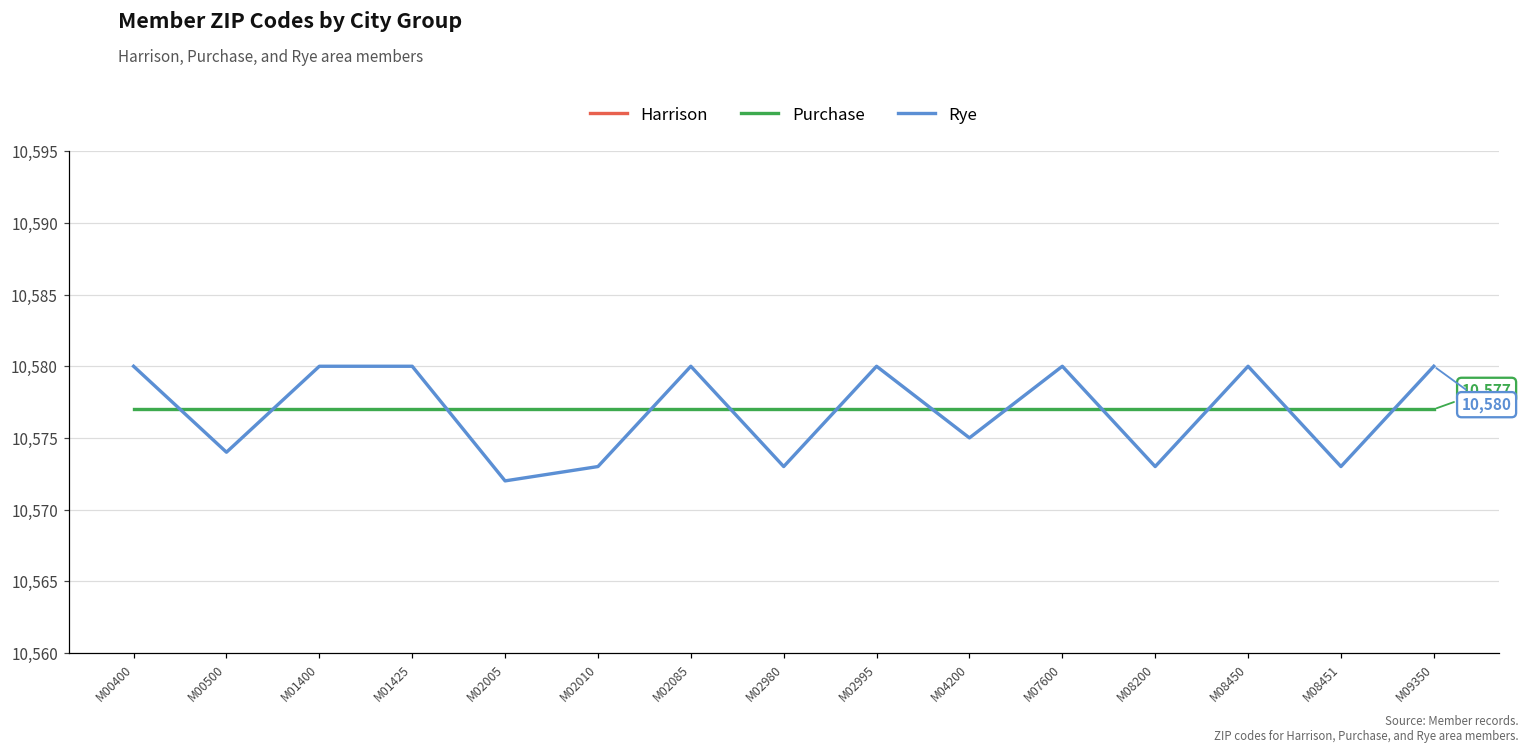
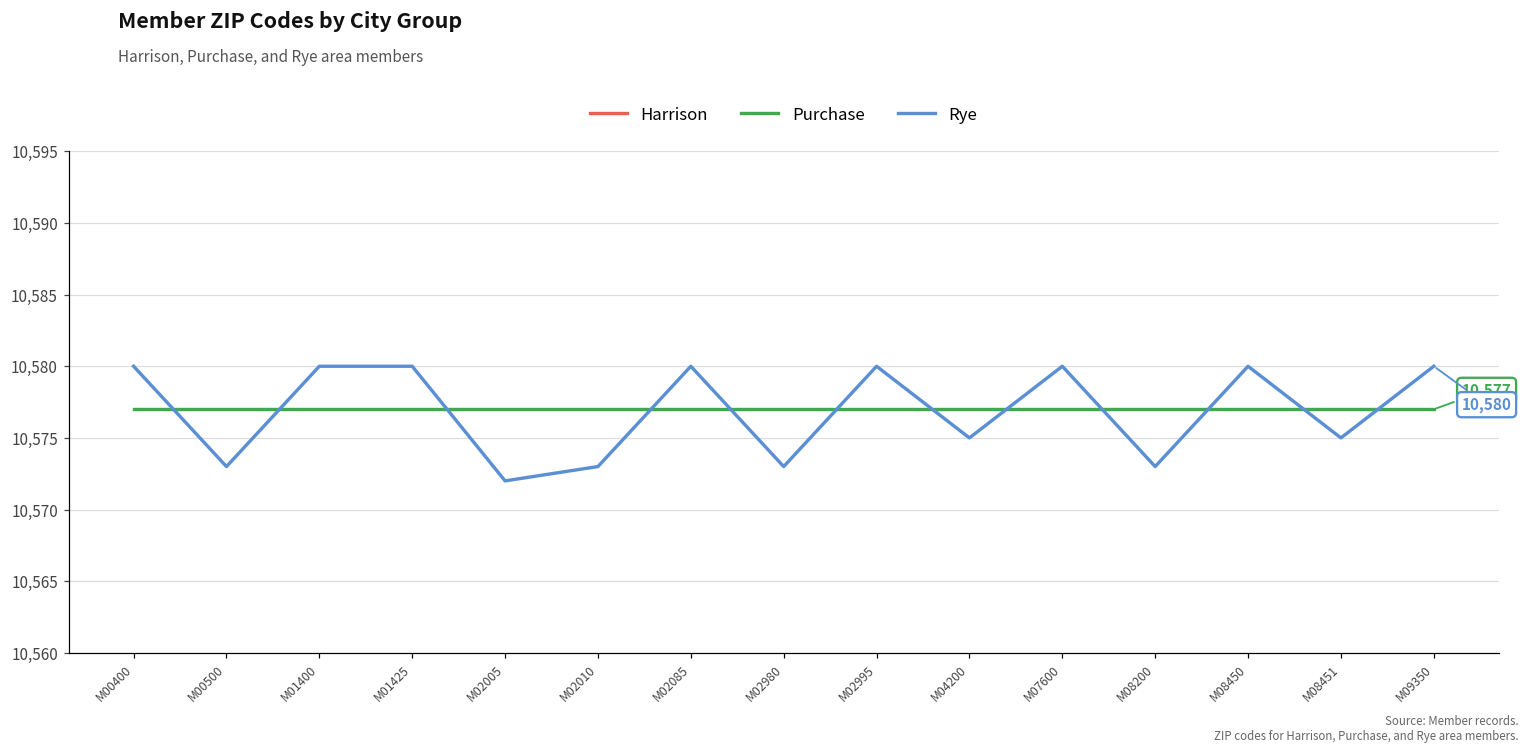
  {
    "Purchase": {
      "M00400": "10,577",
      "M00500": "10,577",
      "M01400": "10,577",
      "M01425": "10,577",
      "M02005": "10,577",
      "M02010": "10,577",
      "M02085": "10,577",
      "M02980": "10,577",
      "M02995": "10,577",
      "M04200": "10,577",
      "M07600": "10,577",
      "M08200": "10,577",
      "M08450": "10,577",
      "M08451": "10,577"
    },
    "Rye": {
      "M00400": "10,580",
-     "M00500": "10,574",
+     "M00500": "10,573",
      "M01400": "10,580",
      "M01425": "10,580",
      "M02005": "10,572",
      "M02010": "10,573",
      "M02085": "10,580",
      "M02980": "10,573",
      "M02995": "10,580",
      "M04200": "10,575",
      "M07600": "10,580",
      "M08200": "10,573",
      "M08450": "10,580",
-     "M08451": "10,573",
+     "M08451": "10,575",
      "M09350": "10,580"
    }
  }
